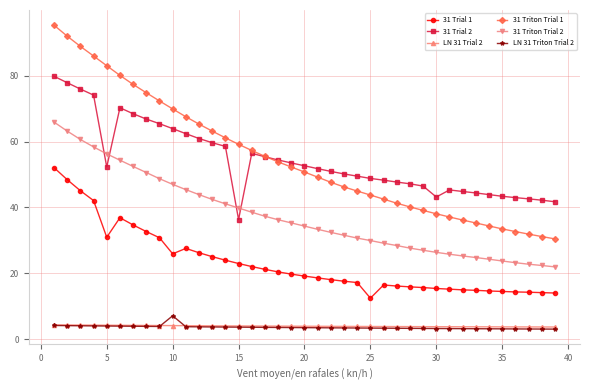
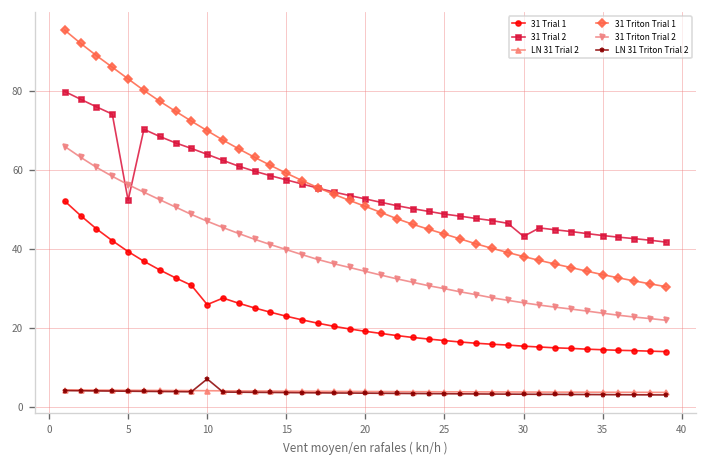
  {
    "31 Trial 1": {
-     "5": 31,
+     "5": 39,
      "10": 26,
      "15": 23,
      "20": 19,
-     "25": 12,
+     "25": 17,
      "30": 15,
      "35": 15
    },
    "31 Trial 2": {
      "5": 52,
      "10": 64,
-     "15": 36,
+     "15": 57,
      "20": 53,
      "25": 49,
      "30": 43,
      "35": 43
    },
    "LN 31 Triton Trial 2": {
      "10": 7
    }
  }
